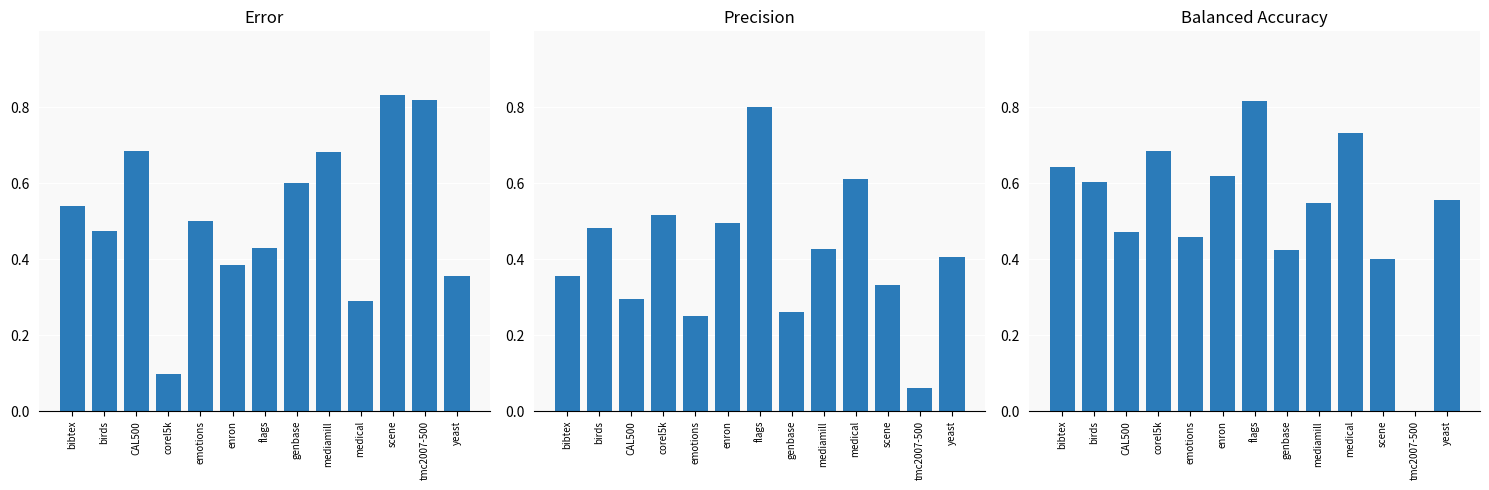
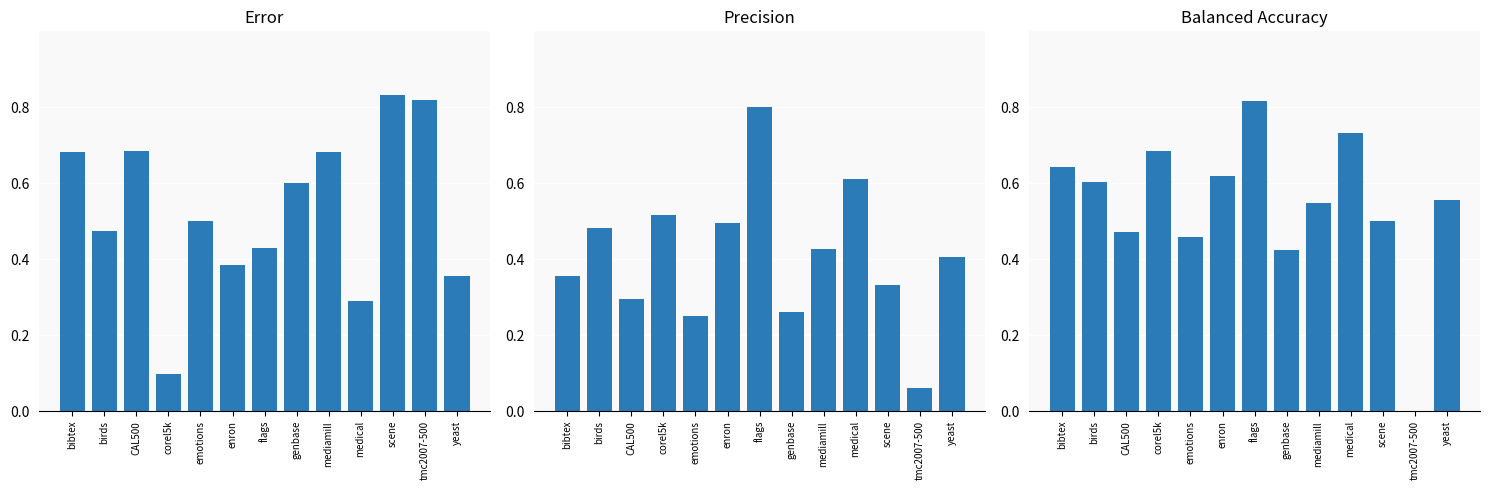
  {
    "Error": {
-     "bibtex": 0.54,
+     "bibtex": 0.68,
      "birds": 0.47,
      "CAL500": 0.68,
      "corel5k": 0.10,
      "emotions": 0.50,
      "enron": 0.39,
      "flags": 0.43,
      "genbase": 0.60,
      "mediamill": 0.68,
      "medical": 0.29,
      "scene": 0.83,
      "tmc2007-500": 0.82,
      "yeast": 0.36
    },
    "Precision": {
      "bibtex": 0.36,
      "birds": 0.48,
      "CAL500": 0.30,
      "corel5k": 0.52,
      "emotions": 0.25,
      "enron": 0.50,
      "flags": 0.80,
      "genbase": 0.26,
      "mediamill": 0.43,
      "medical": 0.61,
      "scene": 0.33,
      "tmc2007-500": 0.06,
      "yeast": 0.41
    },
    "Balanced Accuracy": {
      "bibtex": 0.64,
      "birds": 0.6,
      "CAL500": 0.47,
      "corel5k": 0.69,
      "emotions": 0.46,
      "enron": 0.62,
      "flags": 0.82,
      "genbase": 0.42,
      "mediamill": 0.55,
      "medical": 0.73,
-     "scene": 0.4,
+     "scene": 0.5,
      "tmc2007-500": 0.0,
      "yeast": 0.56
    }
  }
